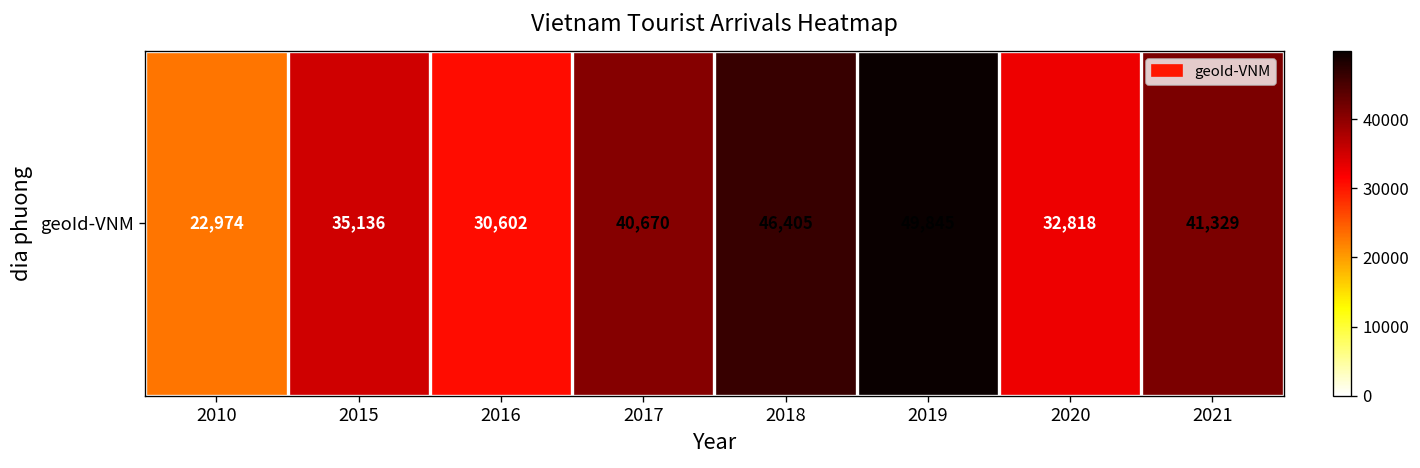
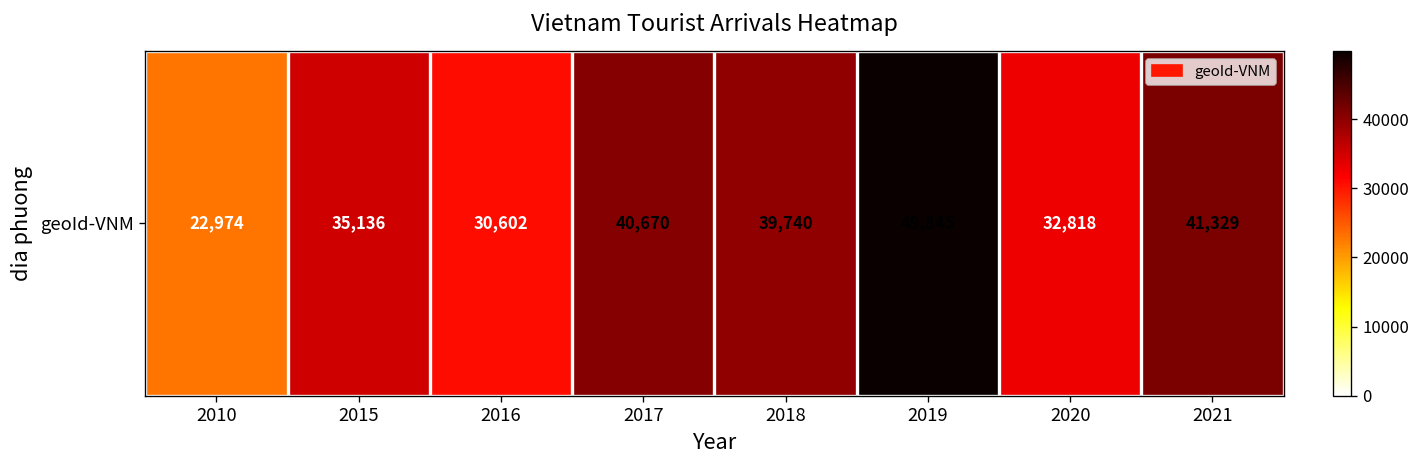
  {
    "geoId-VNM": {
      "2010": "22,974",
      "2015": "35,136",
      "2016": "30,602",
      "2017": "40,670",
-     "2018": "46,405",
+     "2018": "39,740",
      "2020": "32,818",
      "2021": "41,329"
    }
  }
